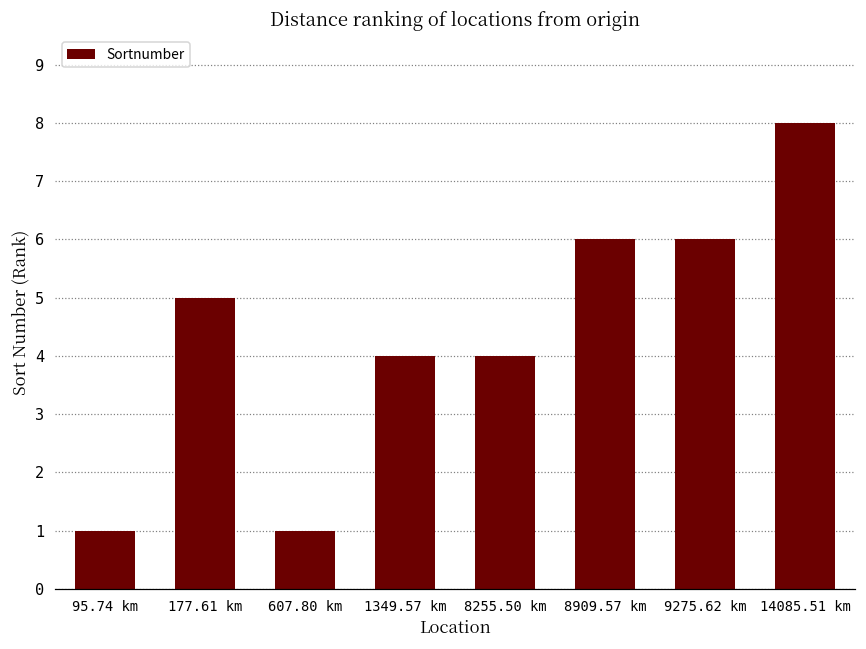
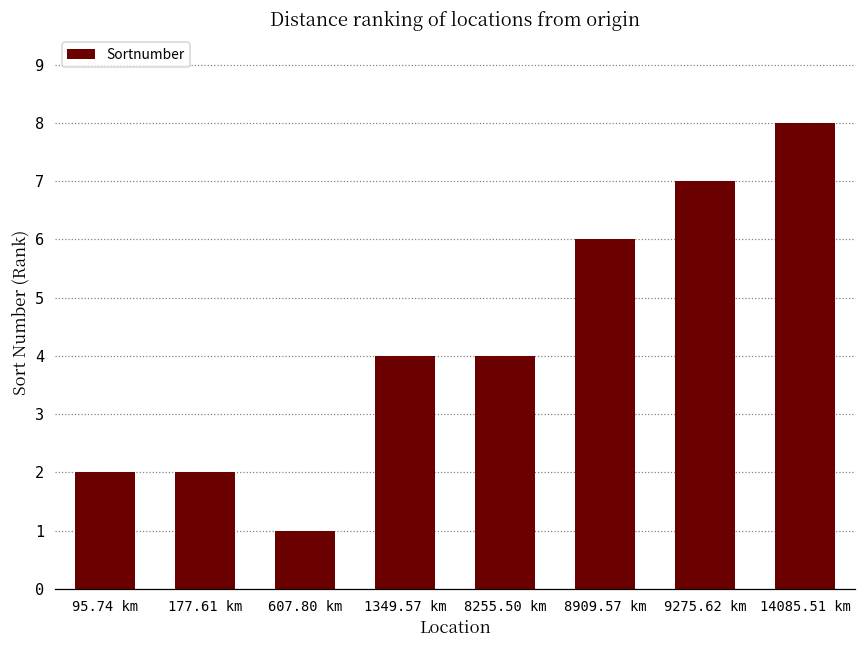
  {
-   "95.74 km": 1,
-   "177.61 km": 5,
+   "95.74 km": 2,
+   "177.61 km": 2,
    "607.80 km": 1,
    "1349.57 km": 4,
    "8255.50 km": 4,
    "8909.57 km": 6,
-   "9275.62 km": 6,
+   "9275.62 km": 7,
    "14085.51 km": 8
  }
